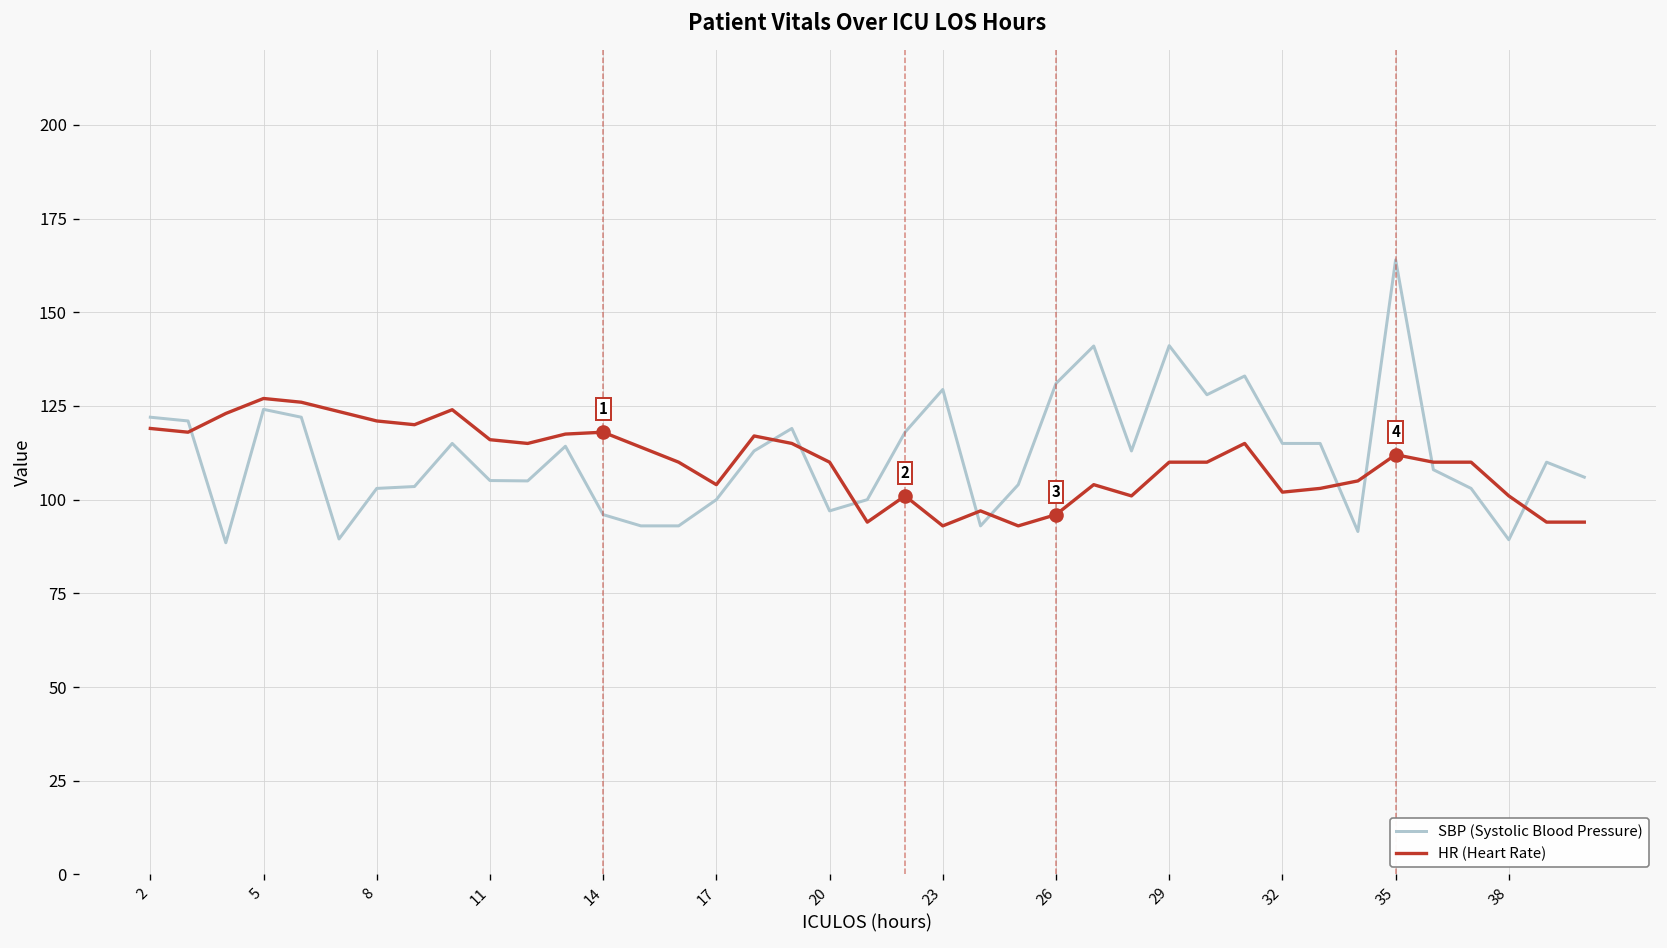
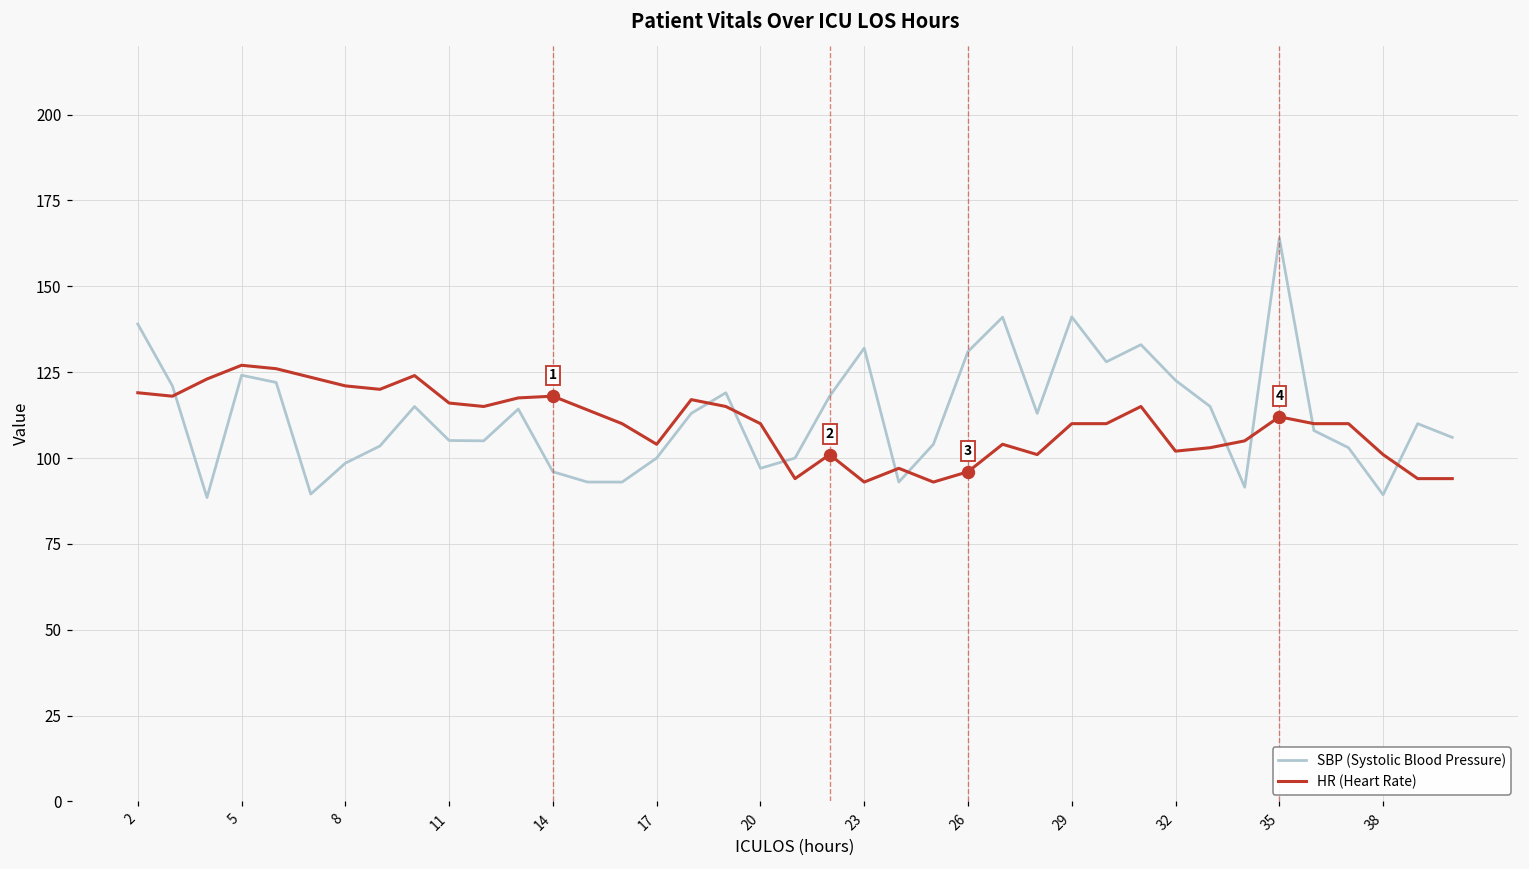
  {
    "SBP (Systolic Blood Pressure)": {
-     "2": 122,
+     "2": 139,
      "5": 124,
-     "8": 103,
+     "8": 99,
      "11": 105,
      "14": 96,
      "17": 100,
      "20": 97,
-     "23": 129,
+     "23": 132,
      "26": 131,
      "29": 141,
-     "32": 115,
+     "32": 123,
      "35": 164,
      "38": 89
    }
  }
